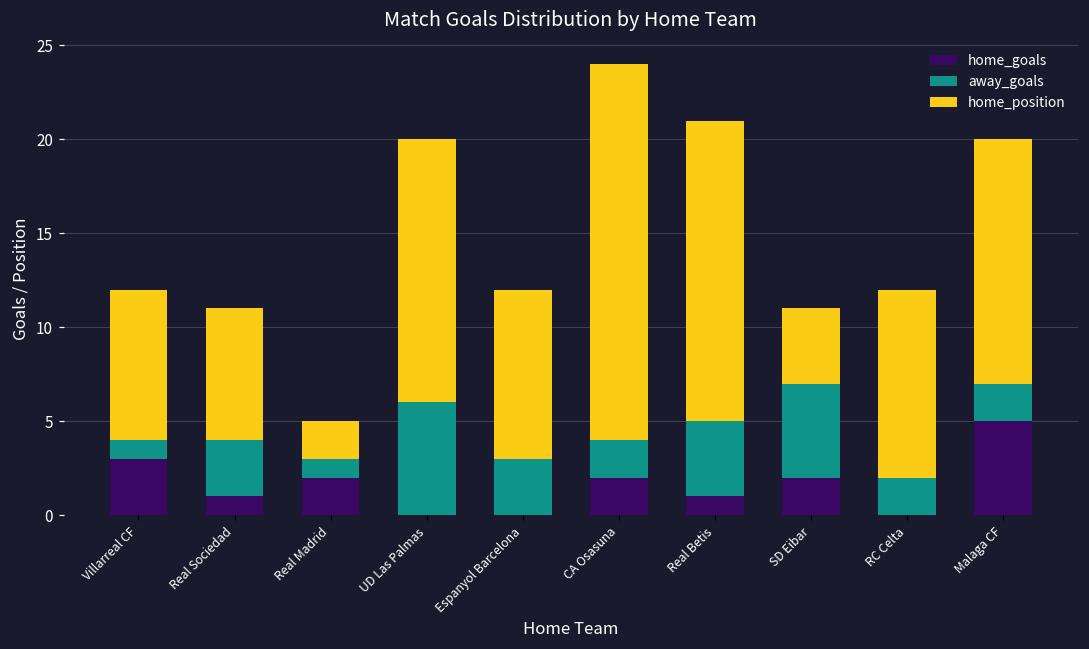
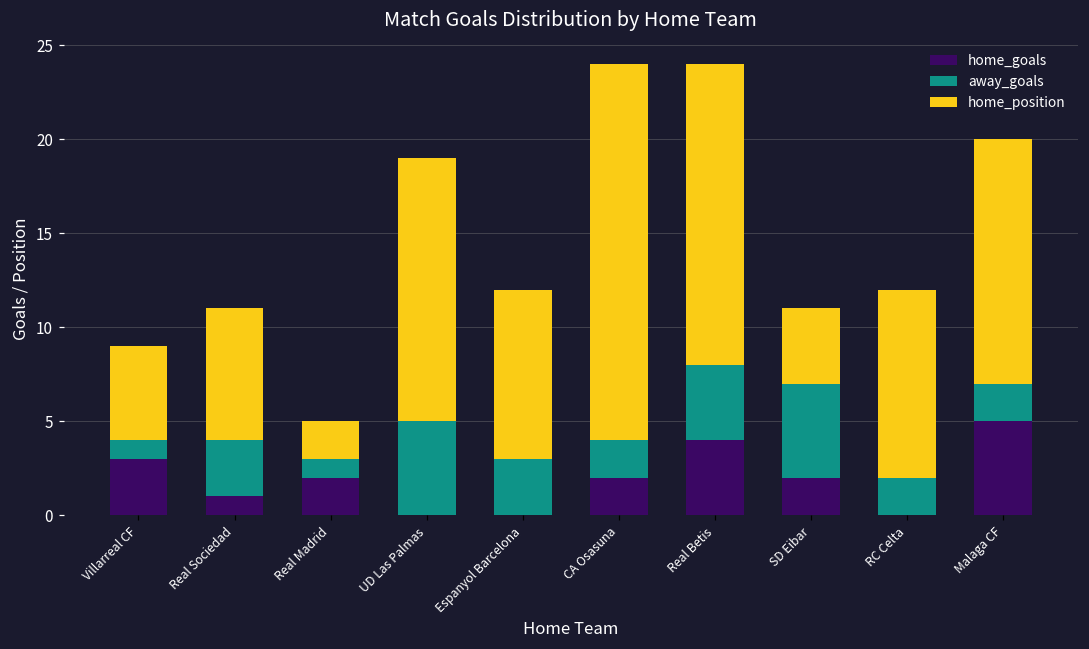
  {
    "home_goals": {
      "Villarreal CF": 3,
      "Real Sociedad": 1,
      "Real Madrid": 2,
      "UD Las Palmas": 0,
      "Espanyol Barcelona": 0,
      "CA Osasuna": 2,
-     "Real Betis": 1,
+     "Real Betis": 4,
      "SD Eibar": 2,
      "RC Celta": 0,
      "Malaga CF": 5
    },
    "away_goals": {
      "Villarreal CF": 1,
      "Real Sociedad": 3,
      "Real Madrid": 1,
-     "UD Las Palmas": 6,
+     "UD Las Palmas": 5,
      "Espanyol Barcelona": 3,
      "CA Osasuna": 2,
      "Real Betis": 4,
      "SD Eibar": 5,
      "RC Celta": 2,
      "Malaga CF": 2
    },
    "home_position": {
-     "Villarreal CF": 8,
+     "Villarreal CF": 5,
      "Real Sociedad": 7,
      "Real Madrid": 2,
      "UD Las Palmas": 14,
      "Espanyol Barcelona": 9,
      "CA Osasuna": 20,
      "Real Betis": 16,
      "SD Eibar": 4,
      "RC Celta": 10,
      "Malaga CF": 13
    }
  }
